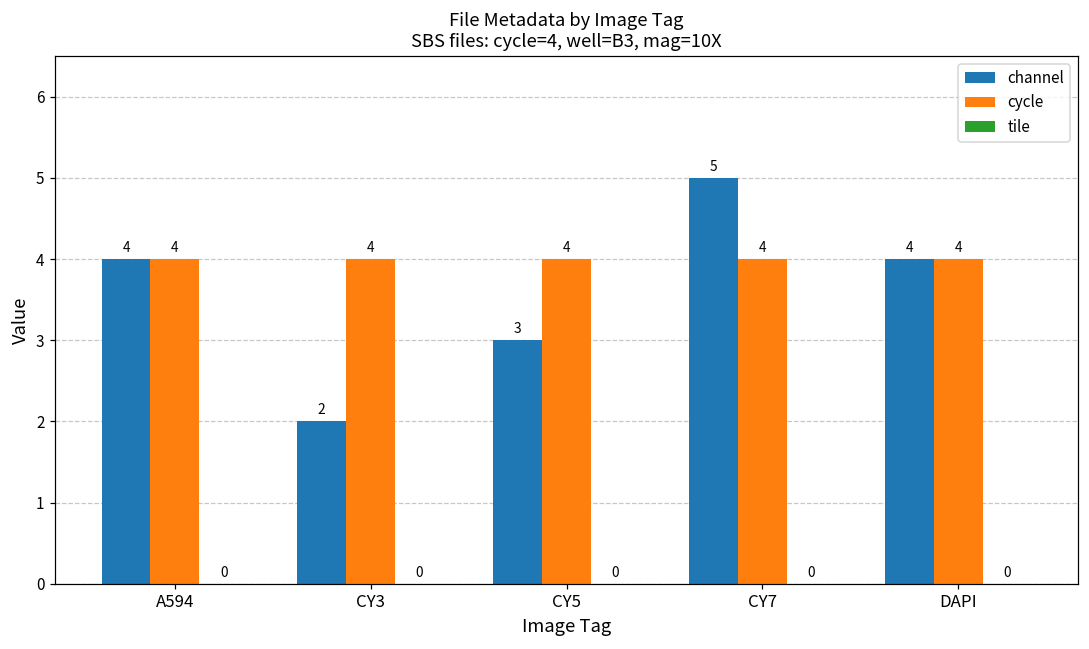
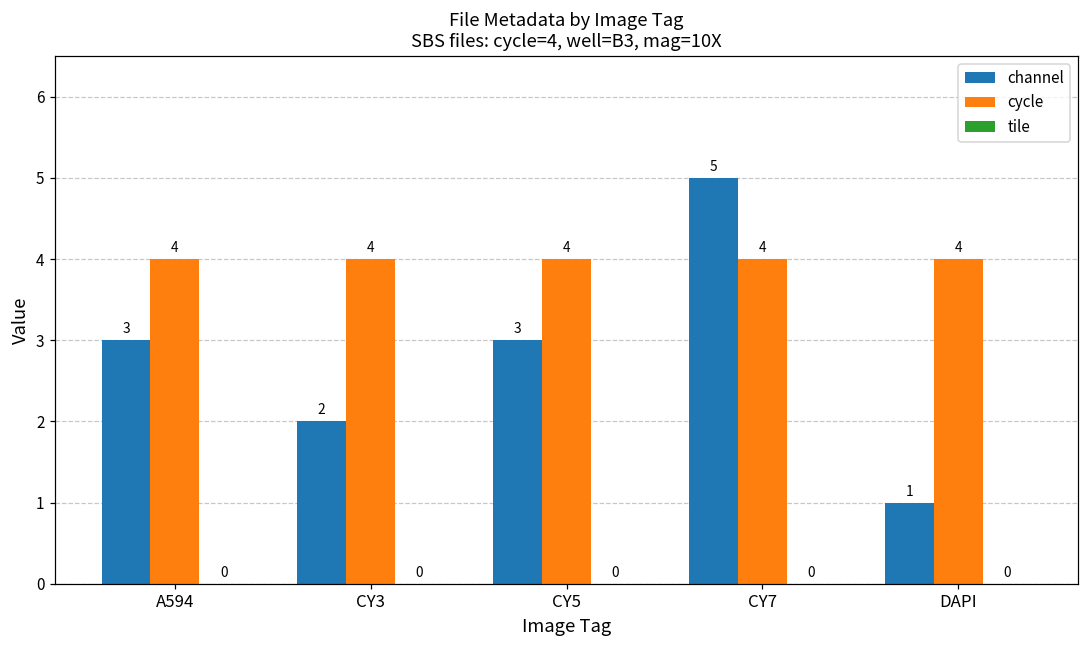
  {
    "channel": {
-     "A594": 4,
+     "A594": 3,
      "CY3": 2,
      "CY5": 3,
      "CY7": 5,
-     "DAPI": 4
+     "DAPI": 1
    },
    "cycle": {
      "A594": 4,
      "CY3": 4,
      "CY5": 4,
      "CY7": 4,
      "DAPI": 4
    },
    "tile": {
      "A594": 0,
      "CY3": 0,
      "CY5": 0,
      "CY7": 0,
      "DAPI": 0
    }
  }
